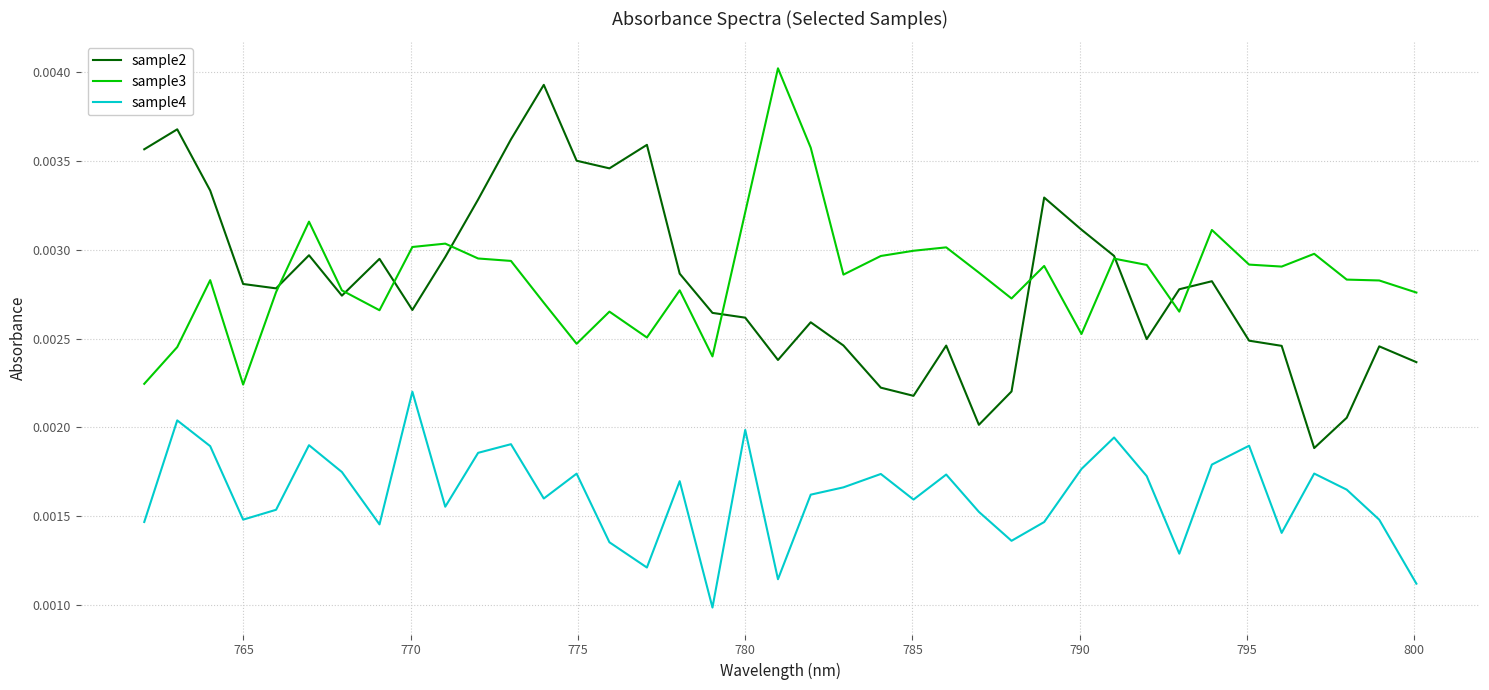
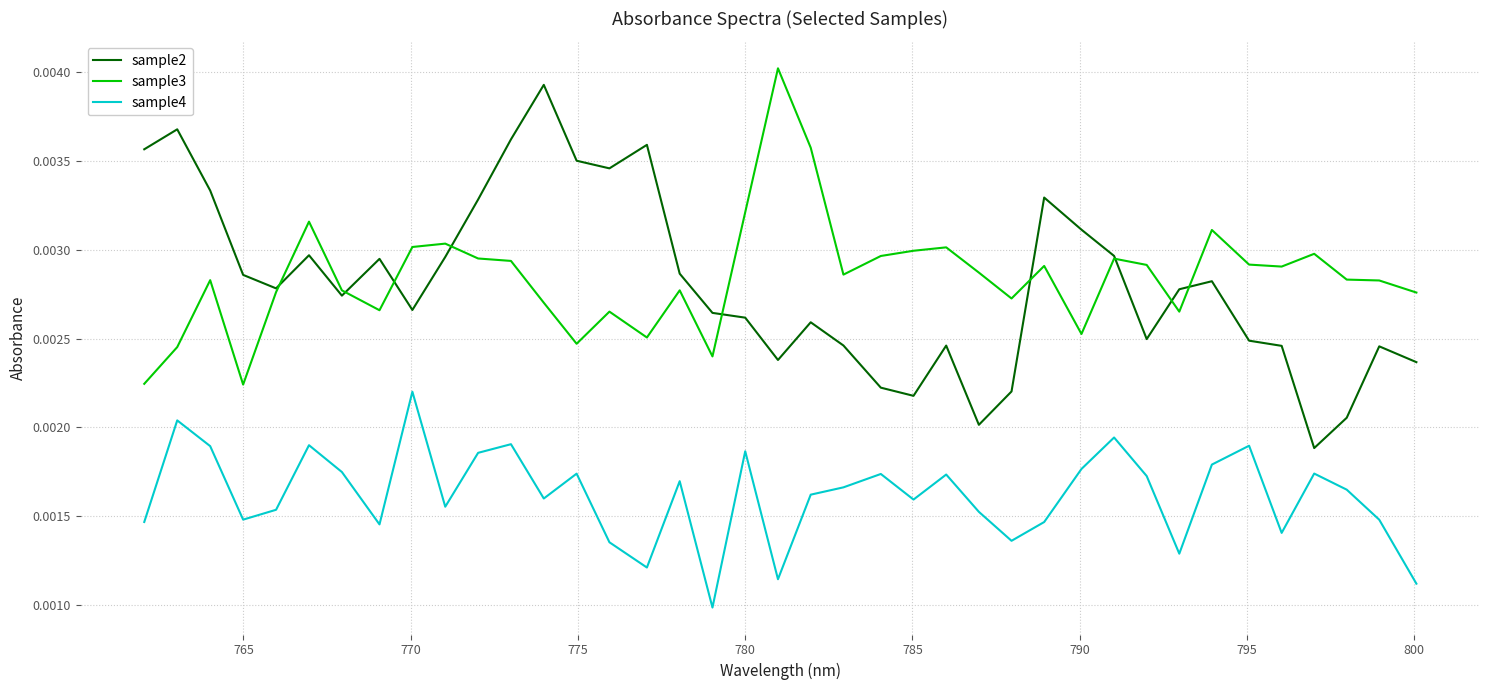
  {
    "sample2": {
-     "765": 0.00281,
+     "765": 0.00286,
      "780": 0.00262
    },
    "sample3": {
      "765": 0.00224,
      "780": 0.00321
    },
    "sample4": {
      "765": 0.00148,
-     "780": 0.00199
+     "780": 0.00187
    }
  }
